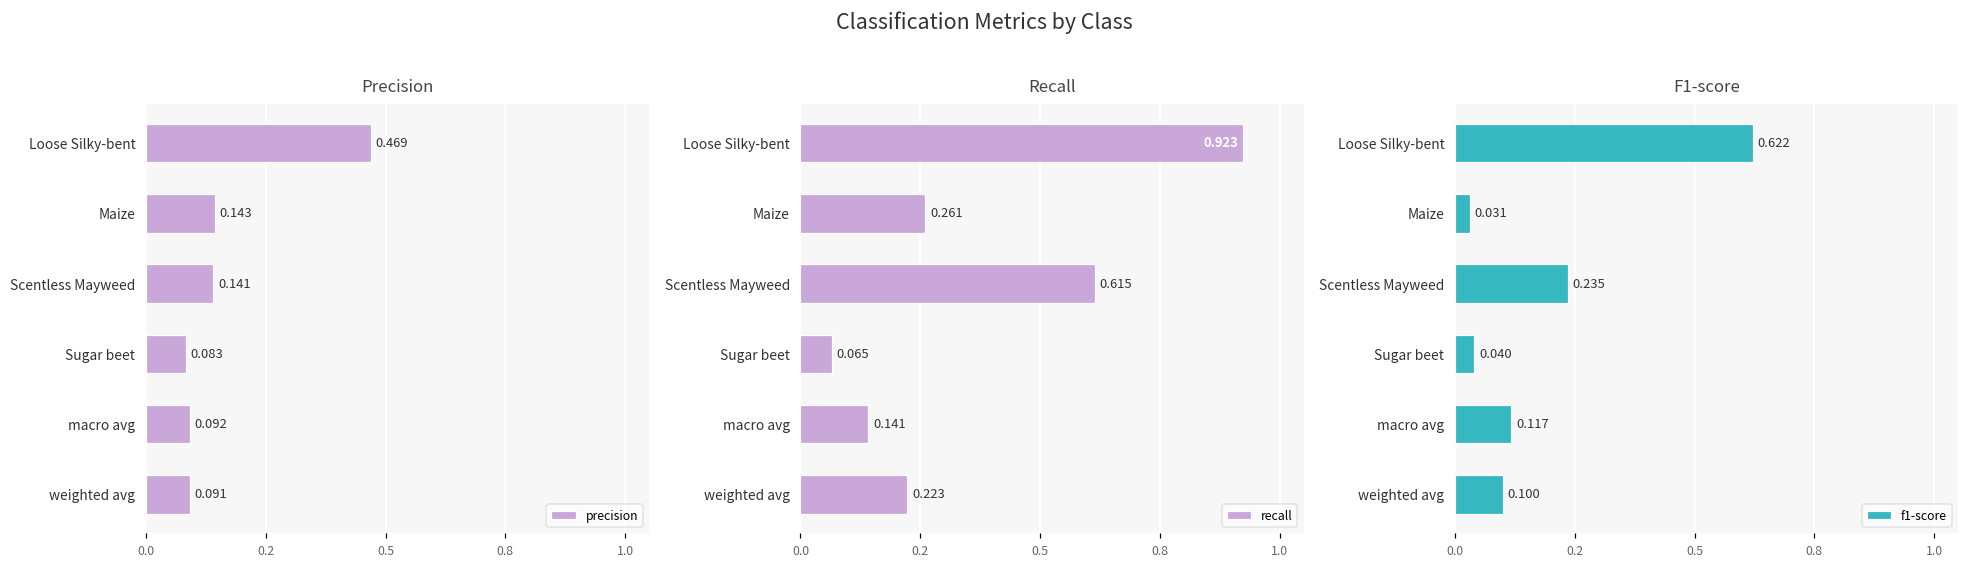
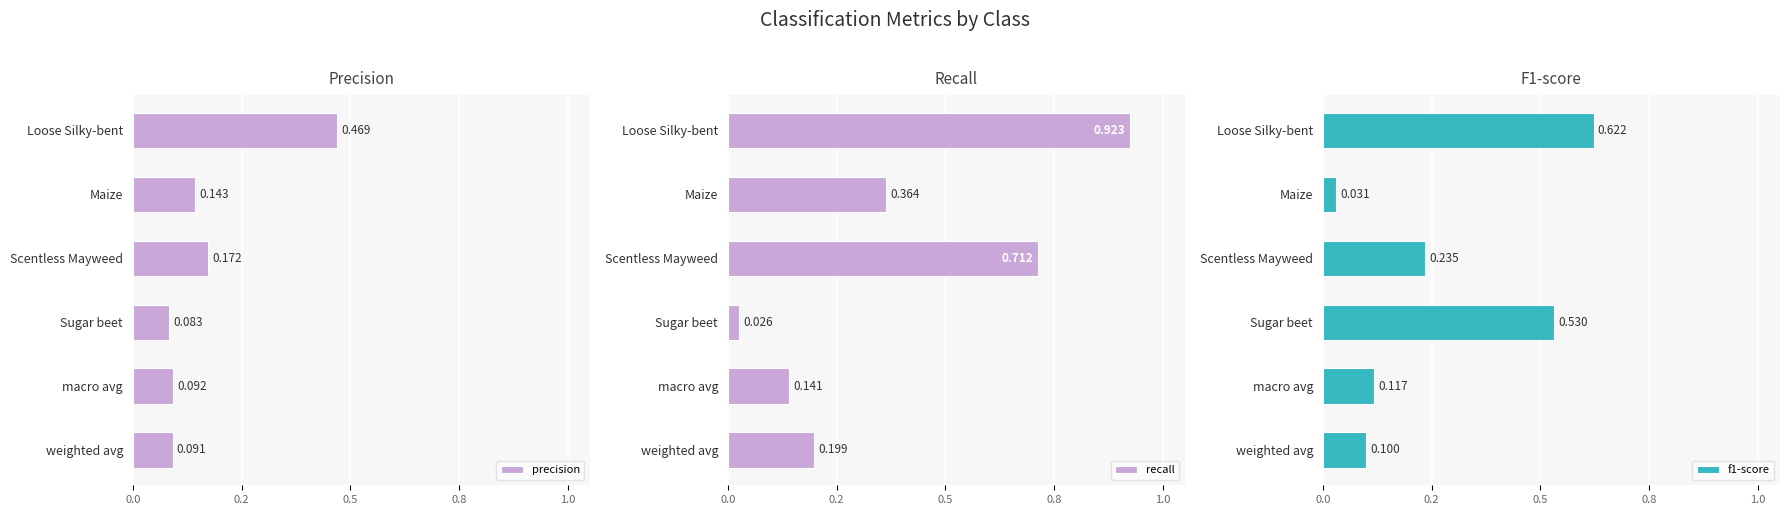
  {
    "Precision": {
      "Loose Silky-bent": 0.469,
      "Maize": 0.143,
-     "Scentless Mayweed": 0.141,
+     "Scentless Mayweed": 0.172,
      "Sugar beet": 0.083,
      "macro avg": 0.092,
      "weighted avg": 0.091
    },
    "Recall": {
      "Loose Silky-bent": 0.923,
-     "Maize": 0.261,
-     "Scentless Mayweed": 0.615,
-     "Sugar beet": 0.065,
+     "Maize": 0.364,
+     "Scentless Mayweed": 0.712,
+     "Sugar beet": 0.026,
      "macro avg": 0.141,
-     "weighted avg": 0.223
+     "weighted avg": 0.199
    },
    "F1-score": {
      "Loose Silky-bent": 0.622,
      "Maize": 0.031,
      "Scentless Mayweed": 0.235,
-     "Sugar beet": 0.040,
+     "Sugar beet": 0.530,
      "macro avg": 0.117,
      "weighted avg": 0.100
    }
  }
